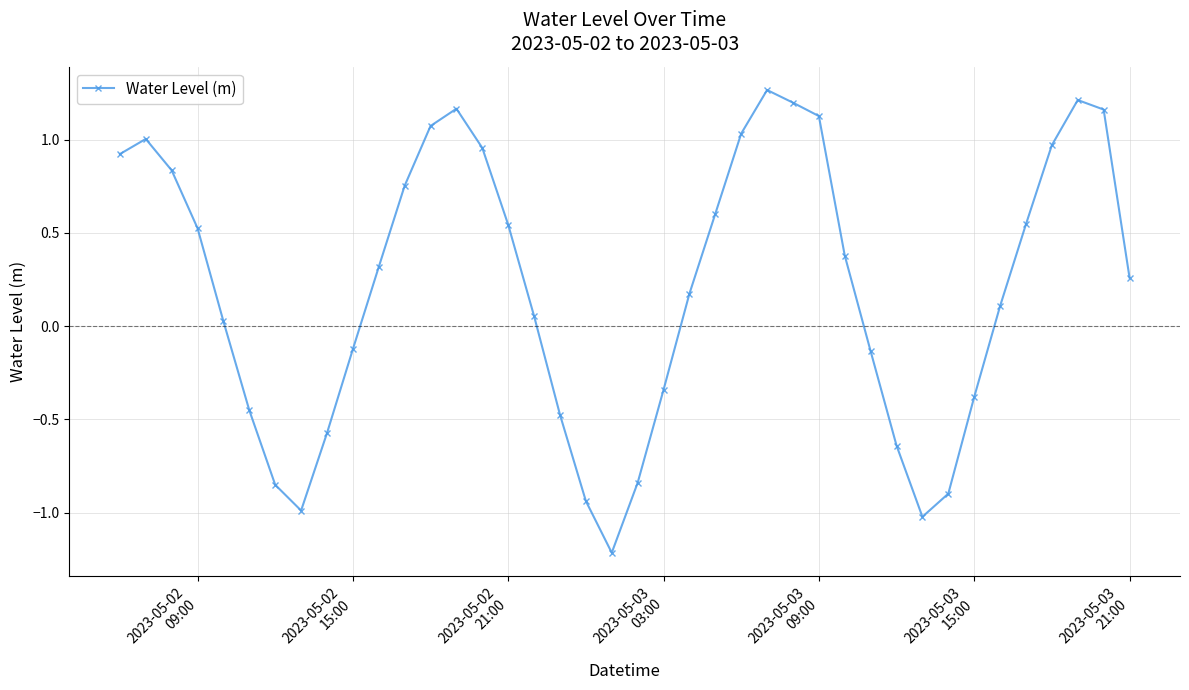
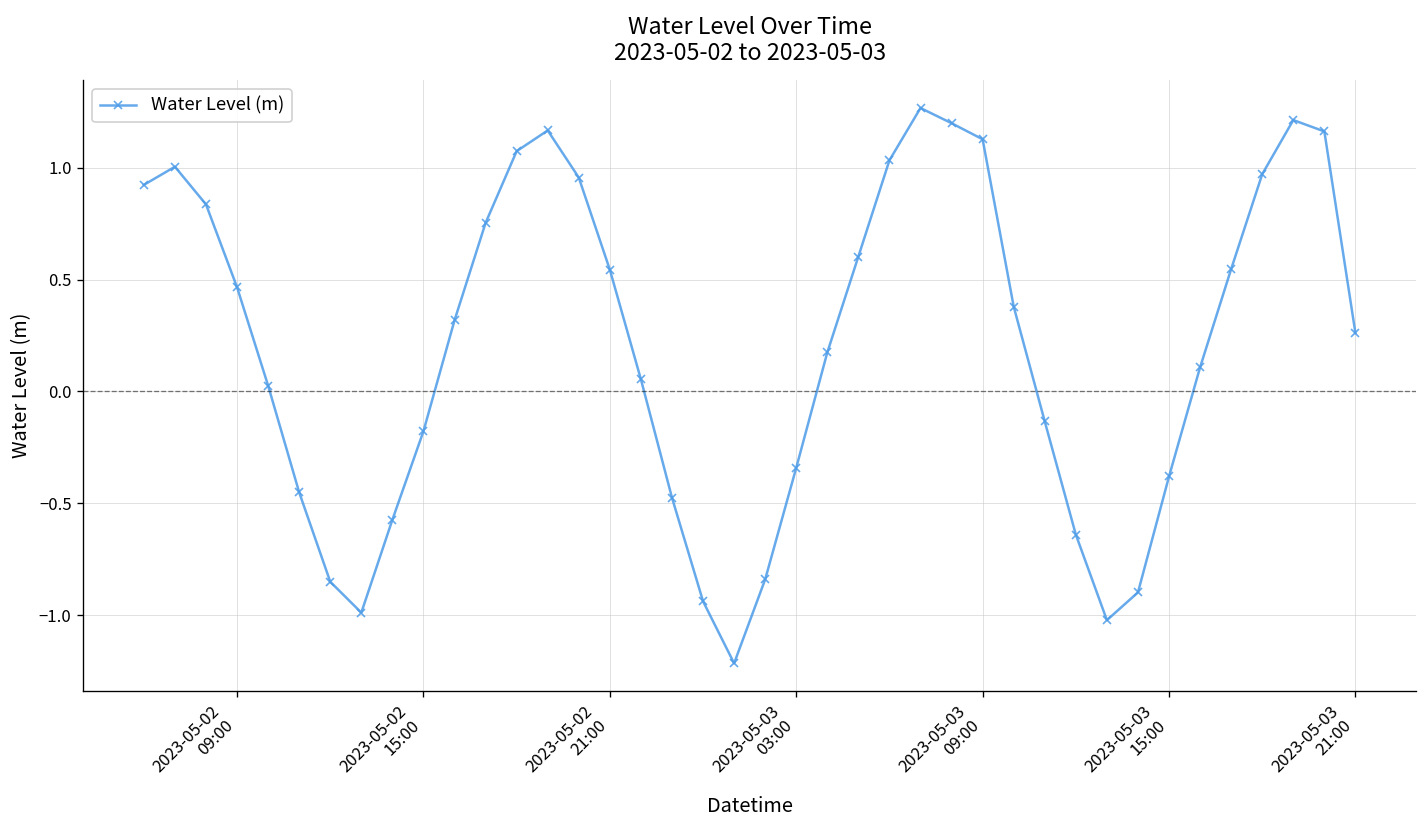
  {
-   "2023-05-02 09:00": 0.53,
-   "2023-05-02 15:00": -0.12,
+   "2023-05-02 09:00": 0.47,
+   "2023-05-02 15:00": -0.18,
    "2023-05-02 21:00": 0.54,
    "2023-05-03 03:00": -0.34,
    "2023-05-03 09:00": 1.13,
    "2023-05-03 15:00": -0.38,
    "2023-05-03 21:00": 0.26
  }
